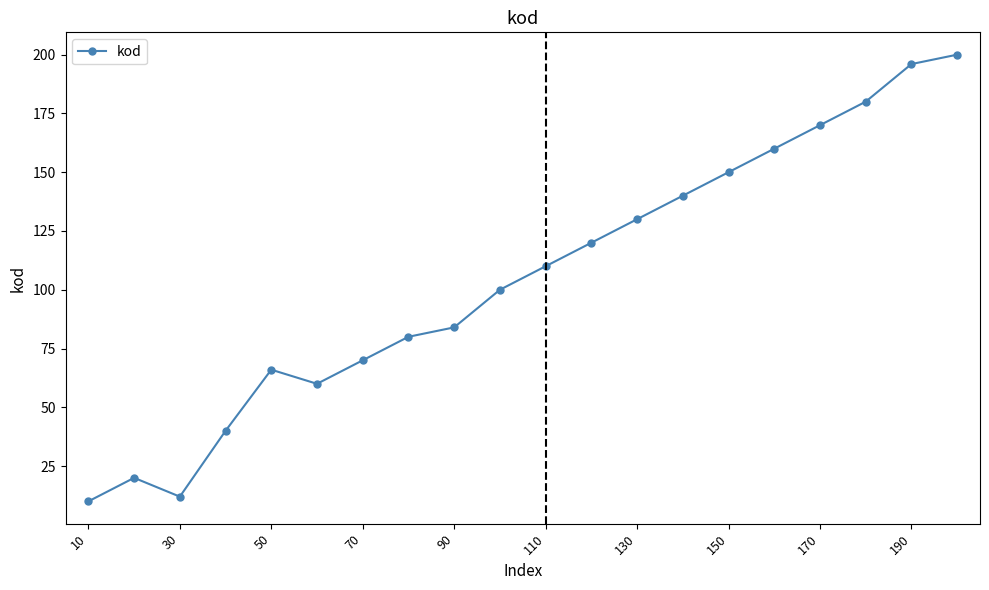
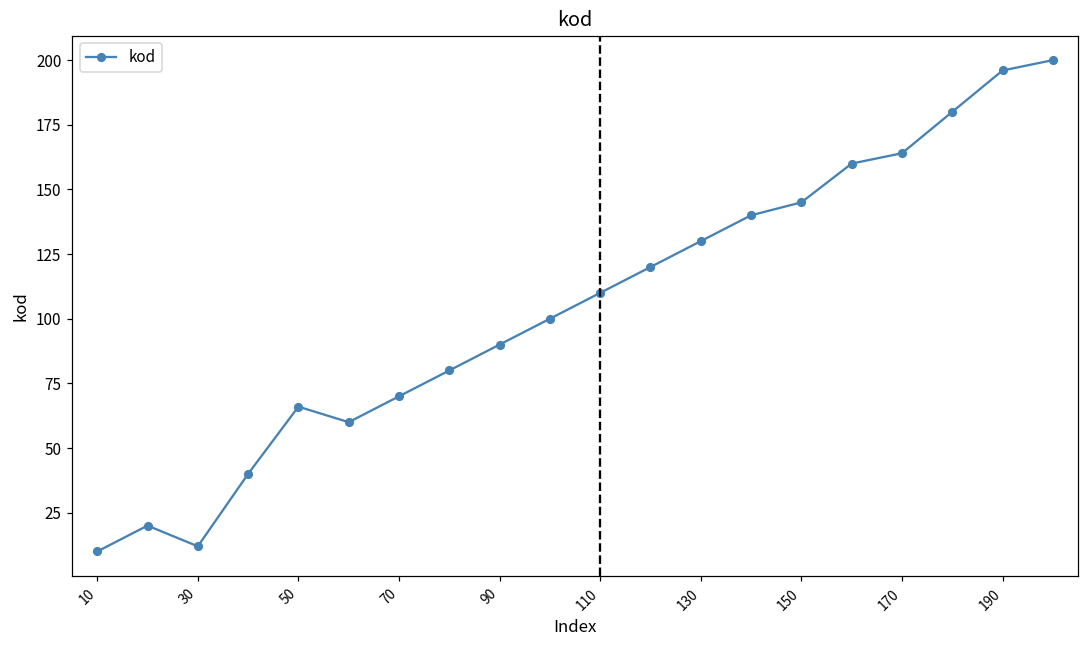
  {
    "10": 10,
    "30": 12,
    "50": 66,
    "70": 70,
-   "90": 84,
+   "90": 90,
    "110": 110,
    "130": 130,
-   "150": 150,
-   "170": 170,
+   "150": 145,
+   "170": 164,
    "190": 196
  }
